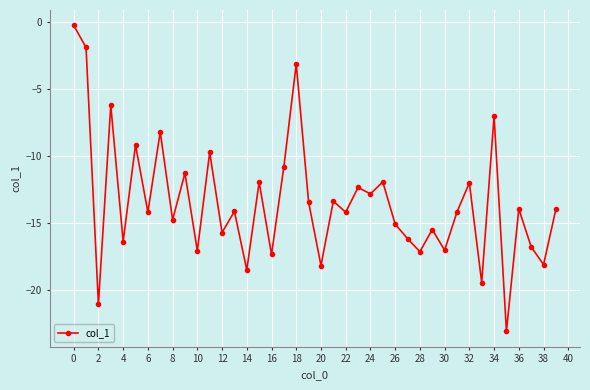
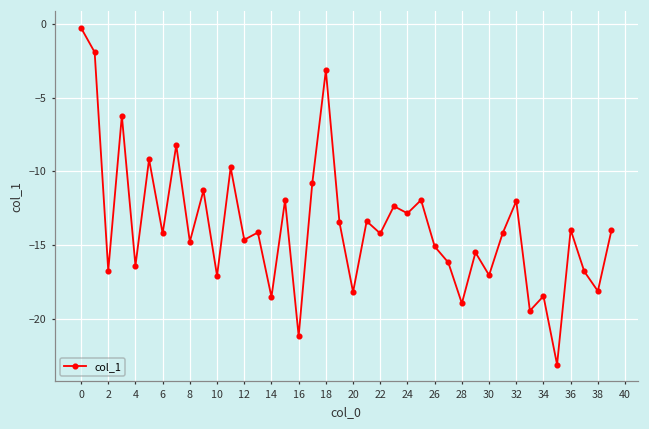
  {
    "0": -0.3,
-   "2": -21.1,
+   "2": -16.7,
    "4": -16.4,
    "6": -14.2,
    "8": -14.8,
    "10": -17.1,
-   "12": -15.7,
+   "12": -14.6,
    "14": -18.5,
-   "16": -17.4,
+   "16": -21.2,
    "18": -3.1,
    "20": -18.2,
    "22": -14.2,
    "24": -12.8,
    "26": -15.1,
-   "28": -17.2,
+   "28": -19.0,
    "30": -17.0,
    "32": -12.0,
-   "34": -7.0,
+   "34": -18.5,
    "36": -14.0,
    "38": -18.1
  }
